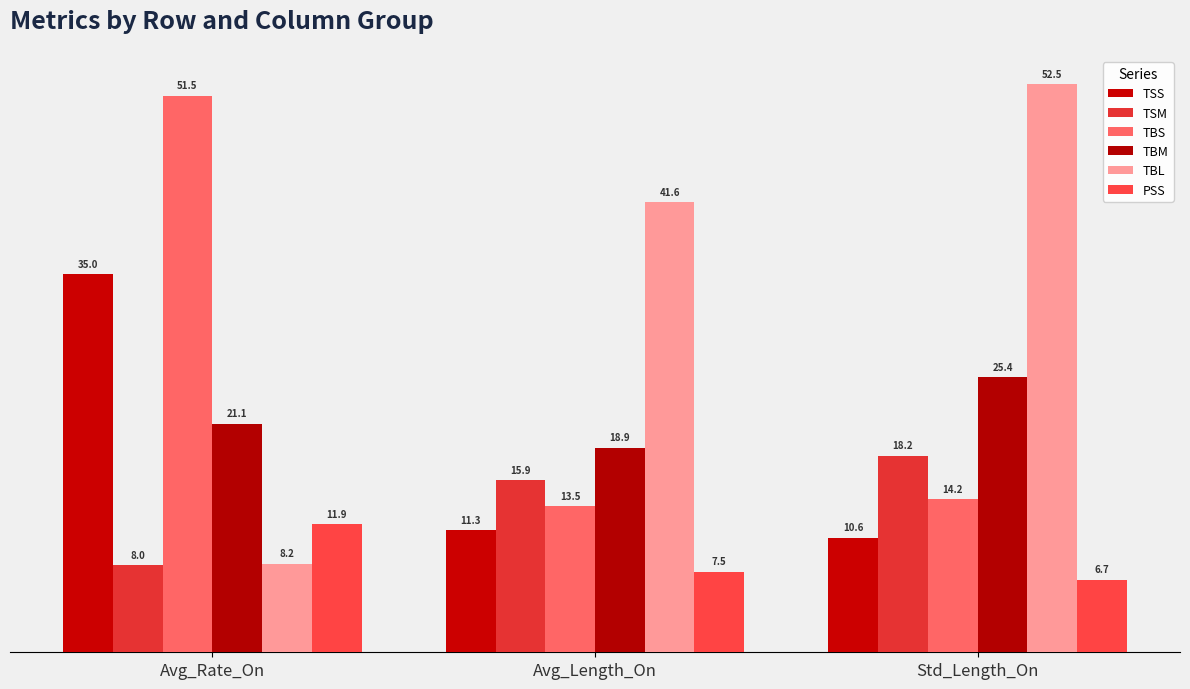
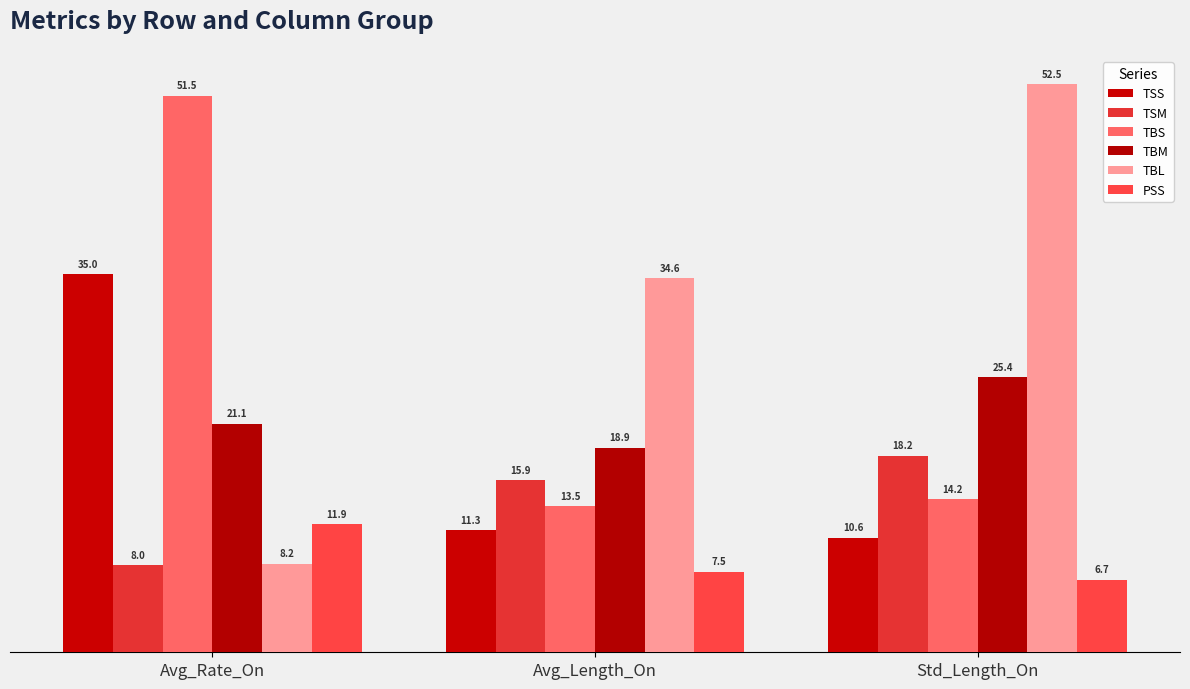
  {
    "TBL": {
      "Avg_Rate_On": 8.2,
-     "Avg_Length_On": 41.6,
+     "Avg_Length_On": 34.6,
      "Std_Length_On": 52.5
    }
  }
